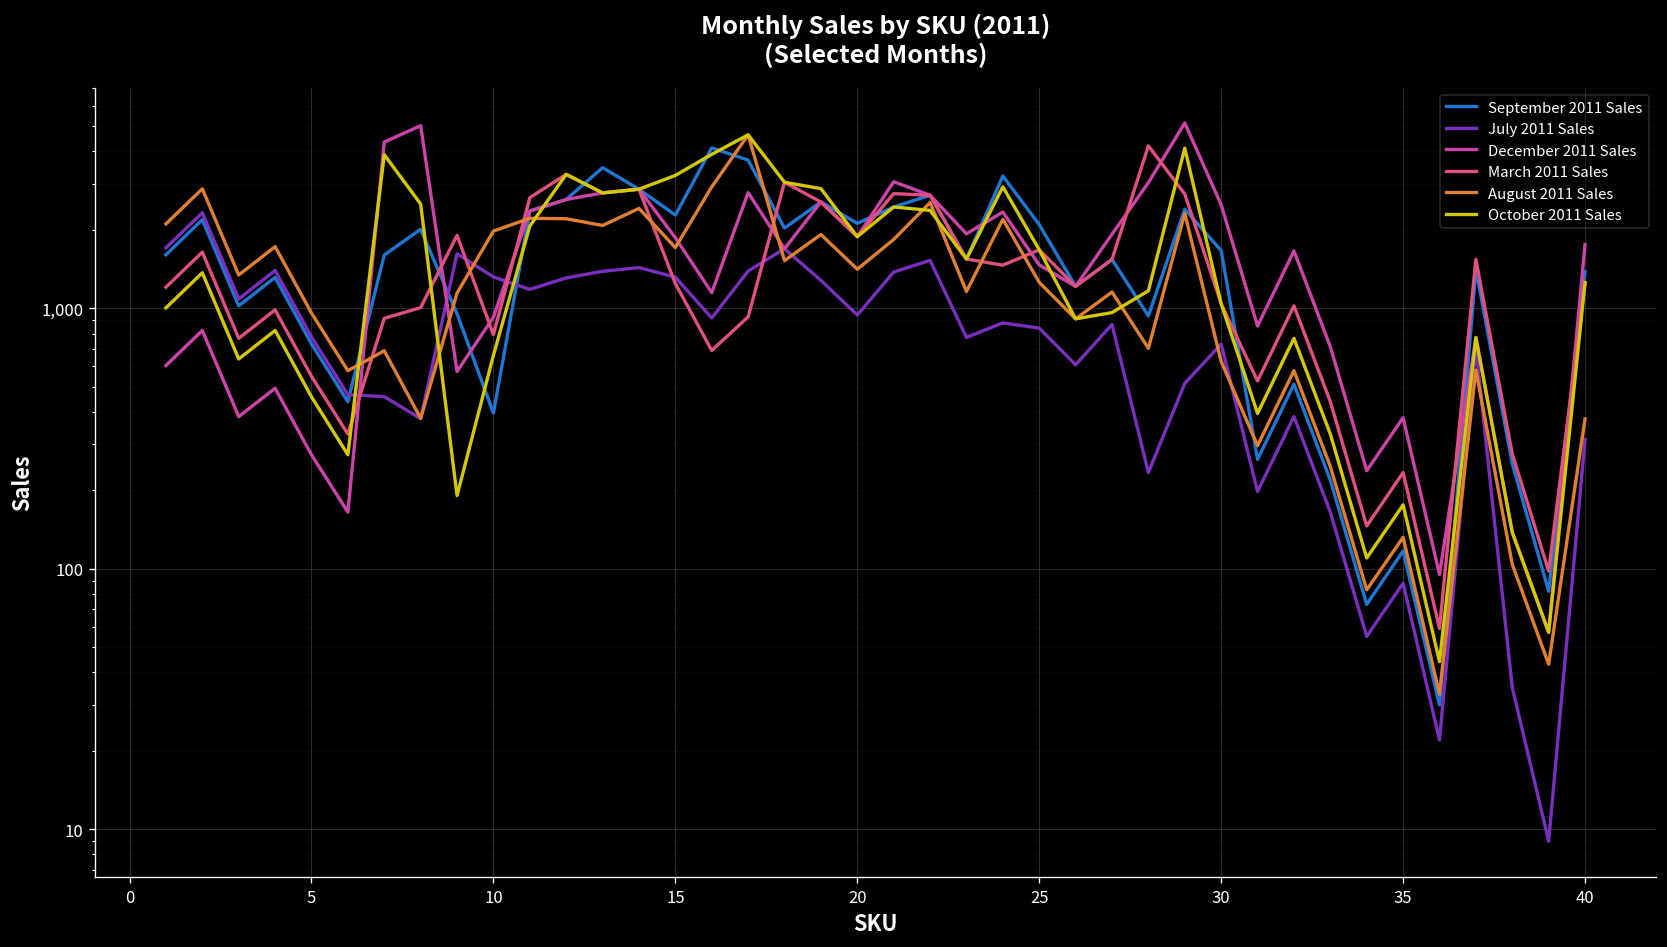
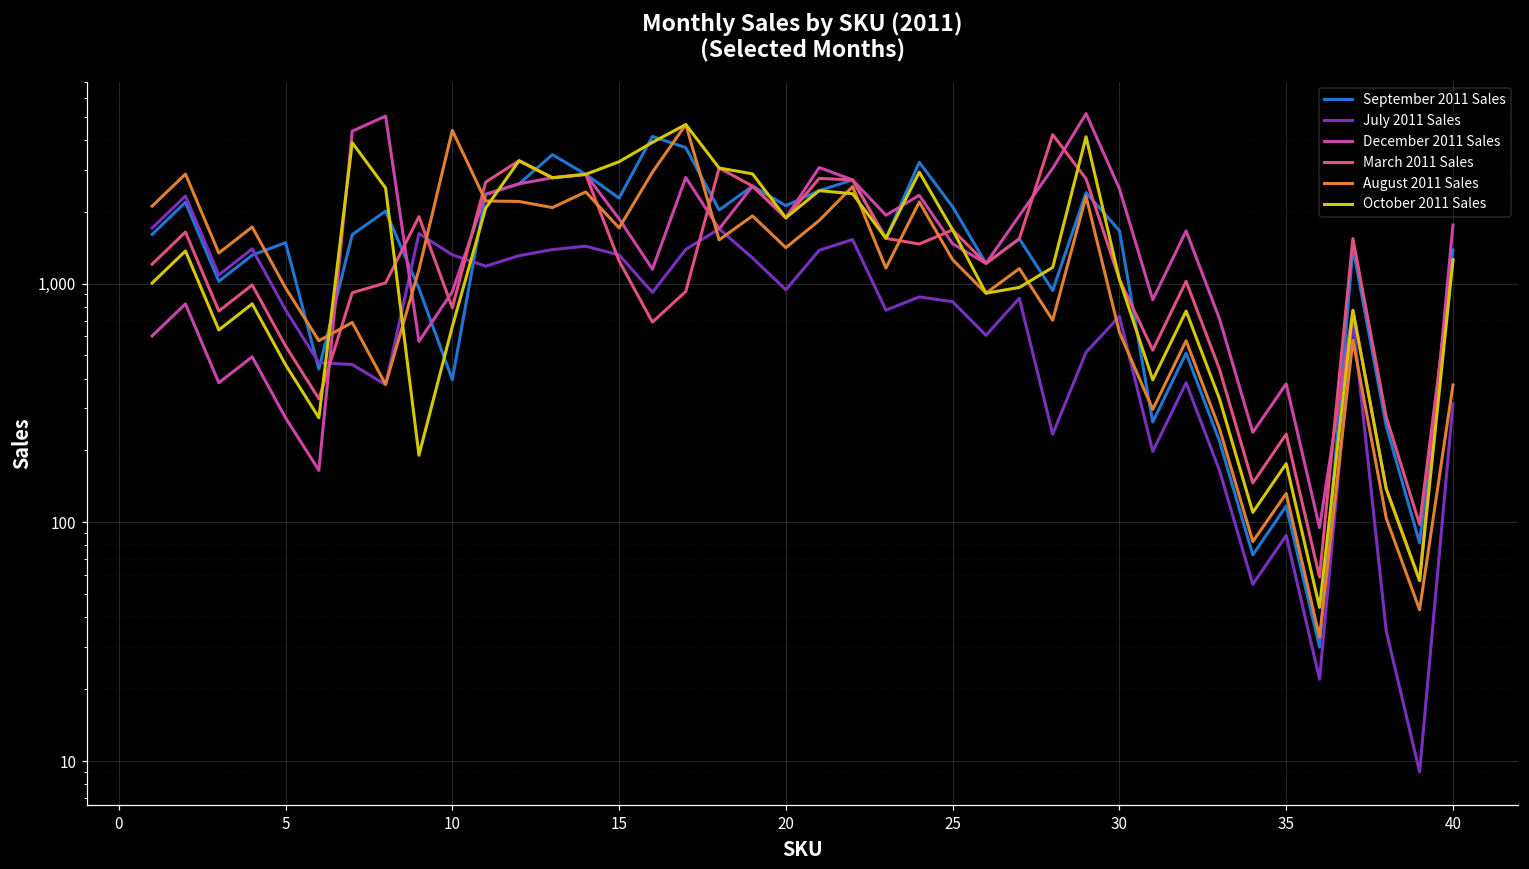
  {
    "September 2011 Sales": {
-     "5": "730",
+     "5": "1,500",
      "10": "400",
      "15": "2,300",
      "20": "2,100",
      "25": "2,100",
      "30": "1,700",
      "35": "120",
      "40": "1,400"
    },
    "July 2011 Sales": {
      "5": "780",
      "10": "1,300",
      "15": "1,300",
      "20": "940",
      "25": "840",
      "30": "730",
      "35": "88",
      "40": "310"
    },
    "August 2011 Sales": {
      "5": "1,000",
-     "10": "2,000",
+     "10": "4,400",
      "15": "1,700",
      "20": "1,400",
      "25": "1,300",
      "30": "630",
      "35": "130",
      "40": "380"
    },
    "October 2011 Sales": {
      "5": "460",
      "10": "660",
      "15": "3,200",
      "35": "180"
    }
  }
